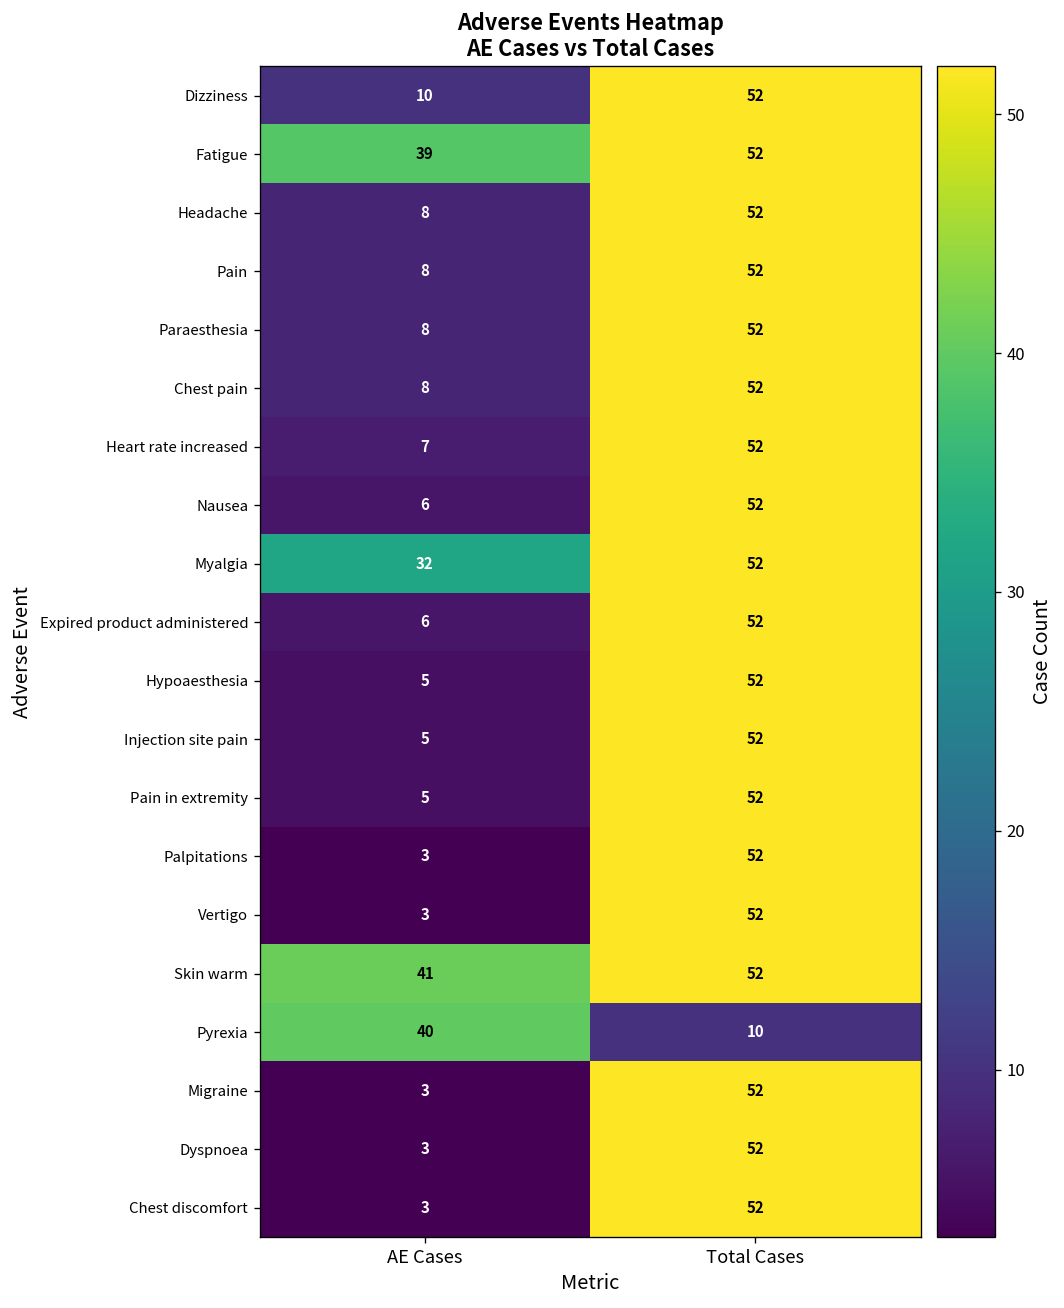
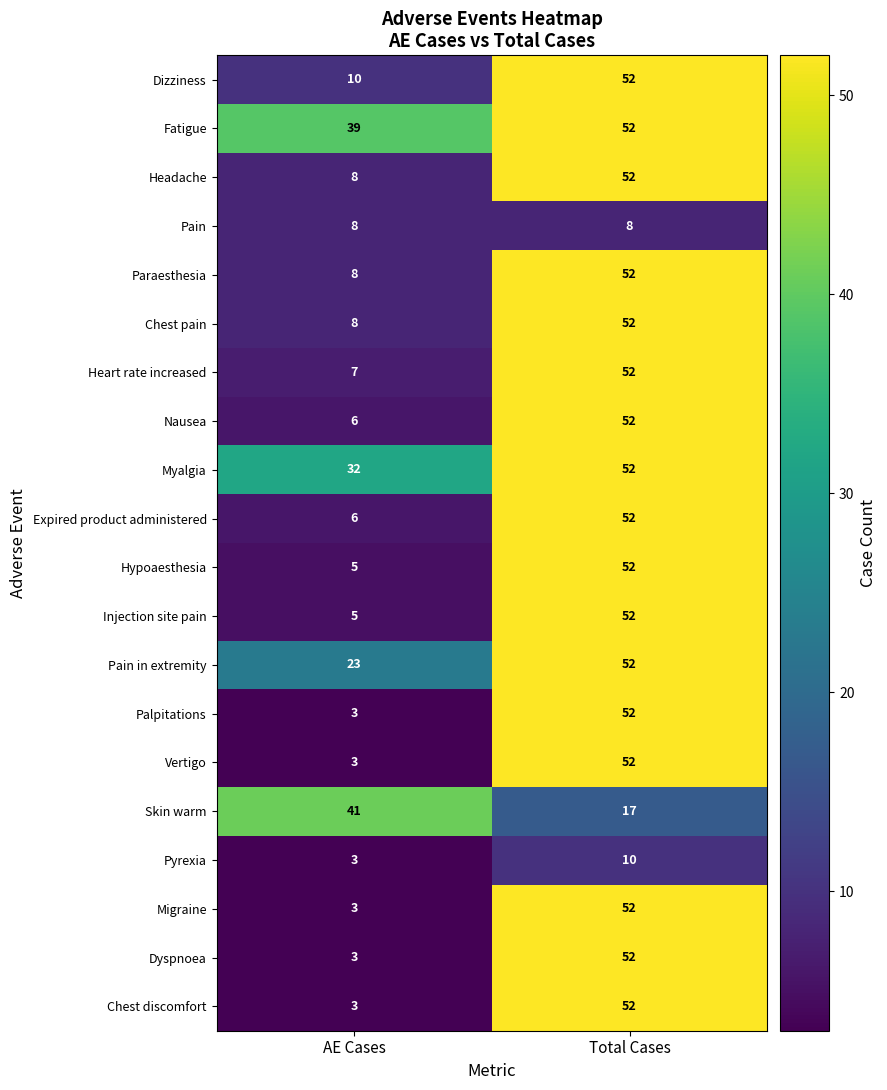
  {
    "Dizziness": {
      "AE Cases": 10,
      "Total Cases": 52
    },
    "Fatigue": {
      "AE Cases": 39,
      "Total Cases": 52
    },
    "Headache": {
      "AE Cases": 8,
      "Total Cases": 52
    },
    "Pain": {
      "AE Cases": 8,
-     "Total Cases": 52
+     "Total Cases": 8
    },
    "Paraesthesia": {
      "AE Cases": 8,
      "Total Cases": 52
    },
    "Chest pain": {
      "AE Cases": 8,
      "Total Cases": 52
    },
    "Heart rate increased": {
      "AE Cases": 7,
      "Total Cases": 52
    },
    "Nausea": {
      "AE Cases": 6,
      "Total Cases": 52
    },
    "Myalgia": {
      "AE Cases": 32,
      "Total Cases": 52
    },
    "Expired product administered": {
      "AE Cases": 6,
      "Total Cases": 52
    },
    "Hypoaesthesia": {
      "AE Cases": 5,
      "Total Cases": 52
    },
    "Injection site pain": {
      "AE Cases": 5,
      "Total Cases": 52
    },
    "Pain in extremity": {
-     "AE Cases": 5,
+     "AE Cases": 23,
      "Total Cases": 52
    },
    "Palpitations": {
      "AE Cases": 3,
      "Total Cases": 52
    },
    "Vertigo": {
      "AE Cases": 3,
      "Total Cases": 52
    },
    "Skin warm": {
      "AE Cases": 41,
-     "Total Cases": 52
+     "Total Cases": 17
    },
    "Pyrexia": {
-     "AE Cases": 40,
+     "AE Cases": 3,
      "Total Cases": 10
    },
    "Migraine": {
      "AE Cases": 3,
      "Total Cases": 52
    },
    "Dyspnoea": {
      "AE Cases": 3,
      "Total Cases": 52
    },
    "Chest discomfort": {
      "AE Cases": 3,
      "Total Cases": 52
    }
  }
